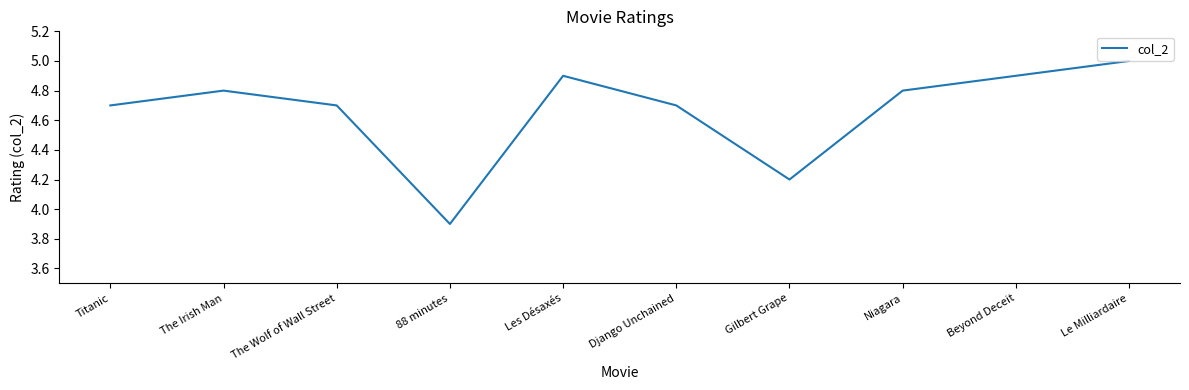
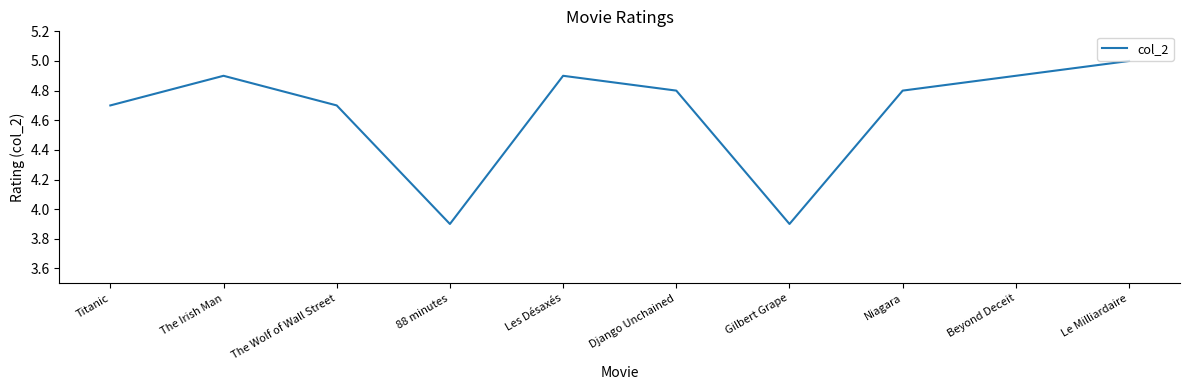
  {
    "Titanic": 4.7,
-   "The Irish Man": 4.8,
+   "The Irish Man": 4.9,
    "The Wolf of Wall Street": 4.7,
    "88 minutes": 3.9,
    "Les Désaxés": 4.9,
-   "Django Unchained": 4.7,
-   "Gilbert Grape": 4.2,
+   "Django Unchained": 4.8,
+   "Gilbert Grape": 3.9,
    "Niagara": 4.8,
    "Beyond Deceit": 4.9,
    "Le Milliardaire": 5.0
  }
